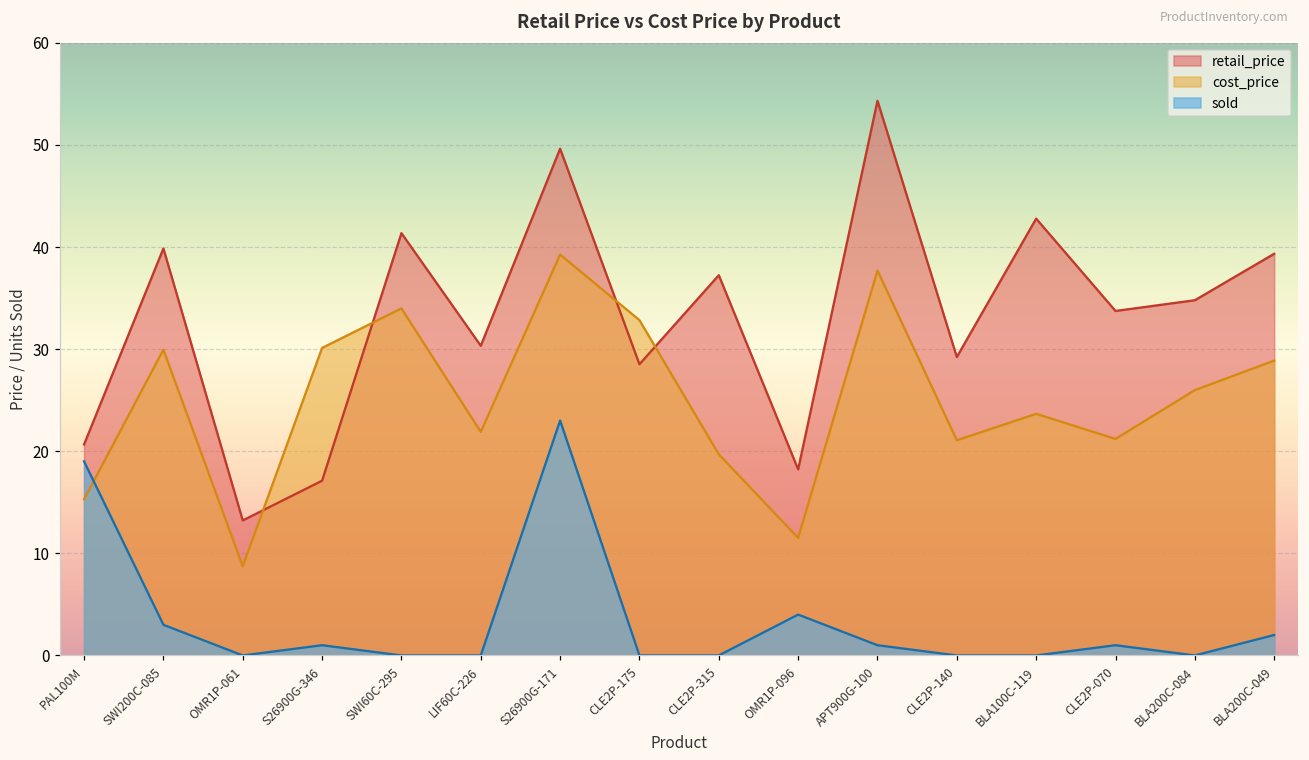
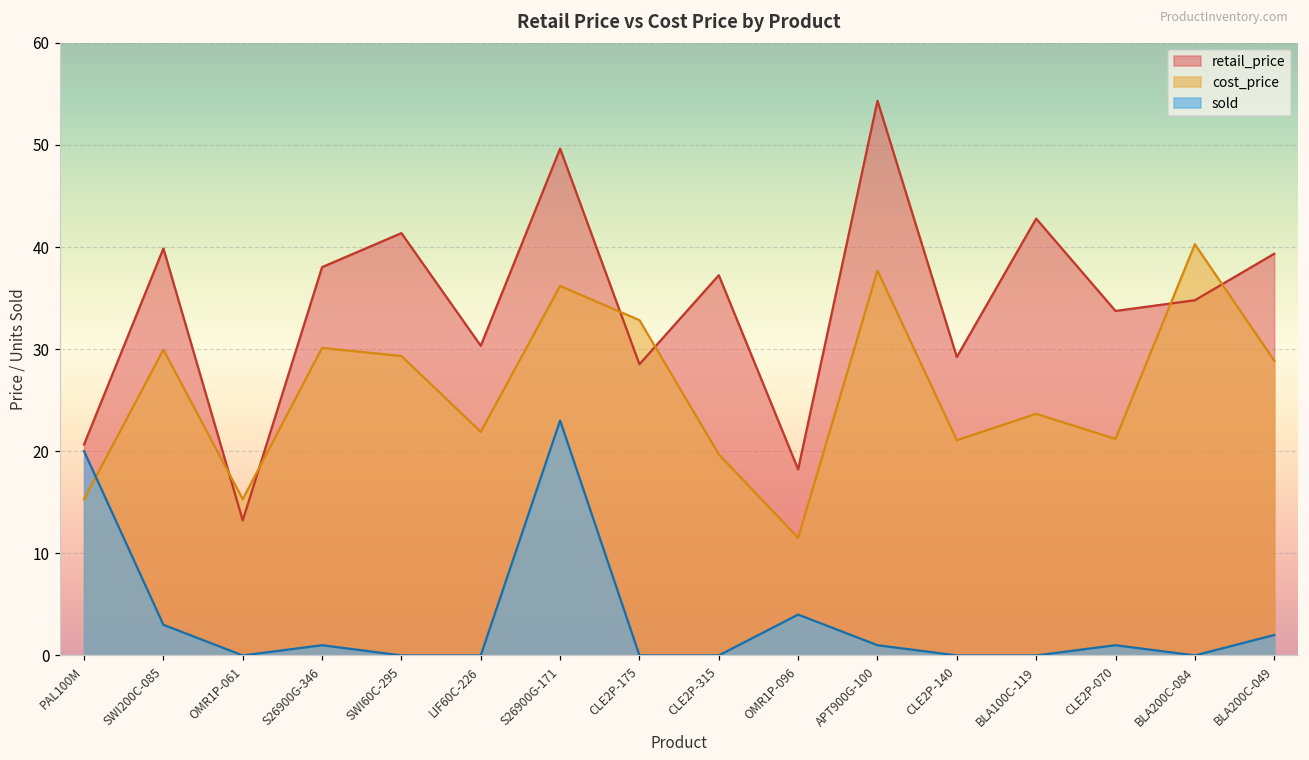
  {
    "retail_price": {
      "PAL100M": 21,
      "SWI200C-085": 40,
      "OMR1P-061": 13,
-     "S26900G-346": 17,
+     "S26900G-346": 38,
      "SWI60C-295": 41,
      "LIF60C-226": 30,
      "S26900G-171": 50,
      "CLE2P-175": 29,
      "CLE2P-315": 37,
      "OMR1P-096": 18,
      "APT900G-100": 54,
      "CLE2P-140": 29,
      "BLA100C-119": 43,
      "CLE2P-070": 34,
      "BLA200C-084": 35,
      "BLA200C-049": 39
    },
    "cost_price": {
      "PAL100M": 15,
      "SWI200C-085": 30,
-     "OMR1P-061": 9,
+     "OMR1P-061": 15,
      "S26900G-346": 30,
-     "SWI60C-295": 34,
+     "SWI60C-295": 29,
      "LIF60C-226": 22,
-     "S26900G-171": 39,
+     "S26900G-171": 36,
      "CLE2P-175": 33,
      "CLE2P-315": 20,
      "OMR1P-096": 12,
      "APT900G-100": 38,
      "CLE2P-140": 21,
      "BLA100C-119": 24,
      "CLE2P-070": 21,
-     "BLA200C-084": 26,
+     "BLA200C-084": 40,
      "BLA200C-049": 29
    },
    "sold": {
-     "PAL100M": 19,
+     "PAL100M": 20,
      "SWI200C-085": 3,
      "OMR1P-061": 0,
      "S26900G-346": 1,
      "SWI60C-295": 0,
      "LIF60C-226": 0,
      "S26900G-171": 23,
      "CLE2P-175": 0,
      "CLE2P-315": 0,
      "OMR1P-096": 4,
      "APT900G-100": 1,
      "CLE2P-140": 0,
      "BLA100C-119": 0,
      "CLE2P-070": 1,
      "BLA200C-084": 0,
      "BLA200C-049": 2
    }
  }
